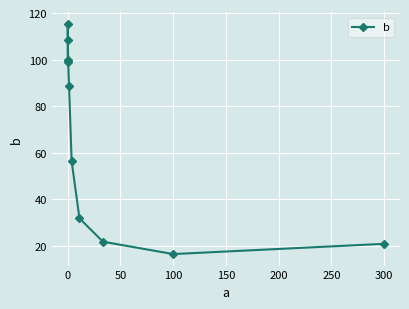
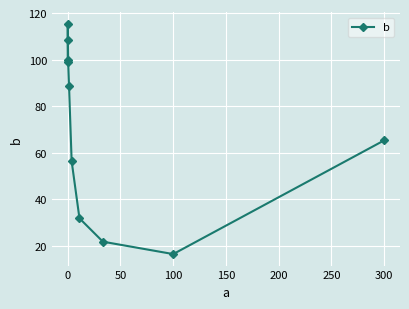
  {
    "0": 100,
    "100": 16,
-   "300": 21
+   "300": 65
  }
